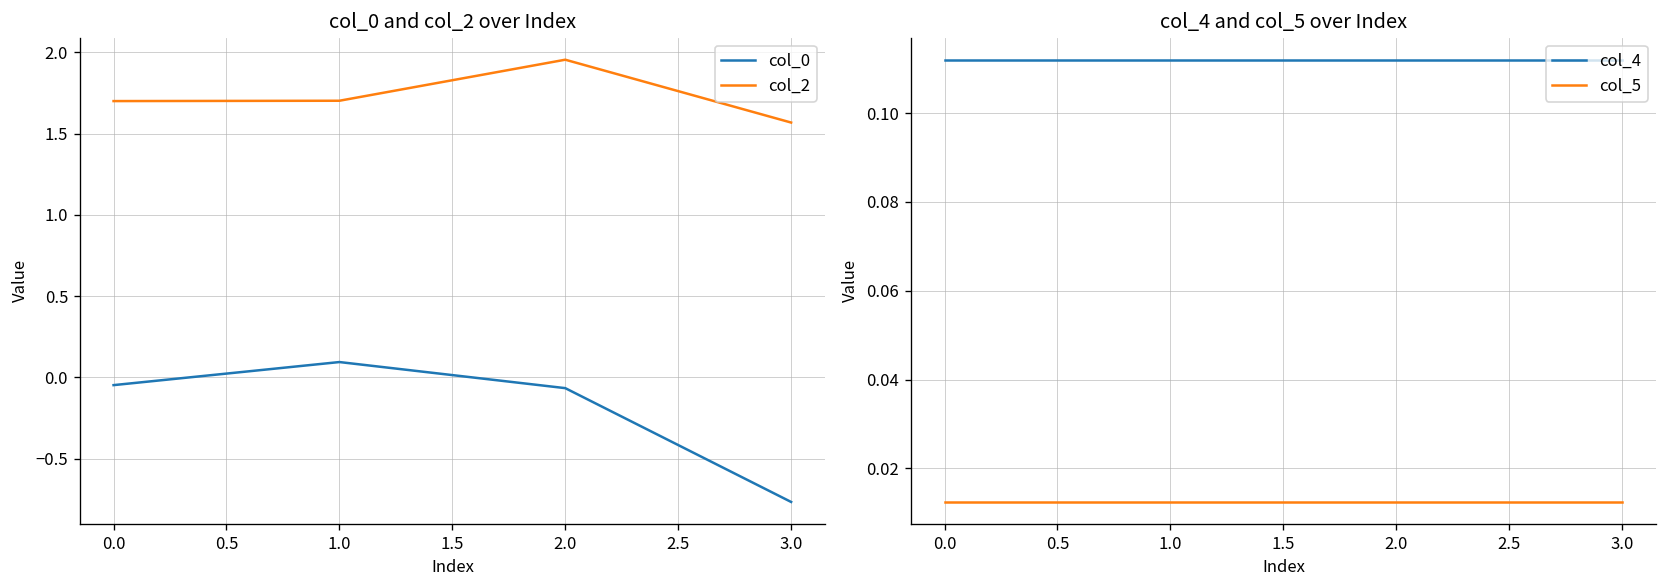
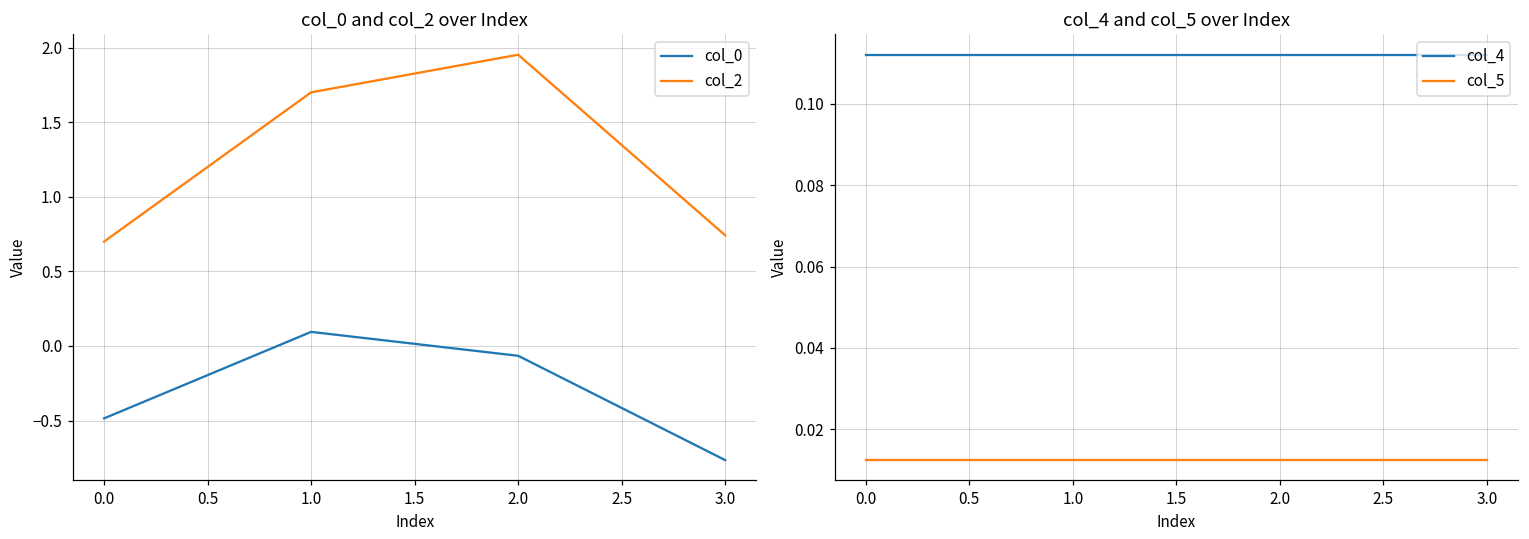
  {
    "col_0 and col_2 over Index": {
      "col_0": {
-       "0.0": -0.05,
+       "0.0": -0.49,
        "1.0": 0.09,
        "2.0": -0.07,
        "3.0": -0.77
      },
      "col_2": {
-       "0.0": 1.70,
+       "0.0": 0.70,
        "1.0": 1.70,
        "2.0": 1.95,
-       "3.0": 1.57
+       "3.0": 0.74
      }
    },
    "col_4 and col_5 over Index": {
      "col_4": {
        "0.0": 0.112,
        "1.0": 0.112,
        "2.0": 0.112
      },
      "col_5": {
        "0.0": 0.012,
        "1.0": 0.012,
        "2.0": 0.012,
        "3.0": 0.012
      }
    }
  }
